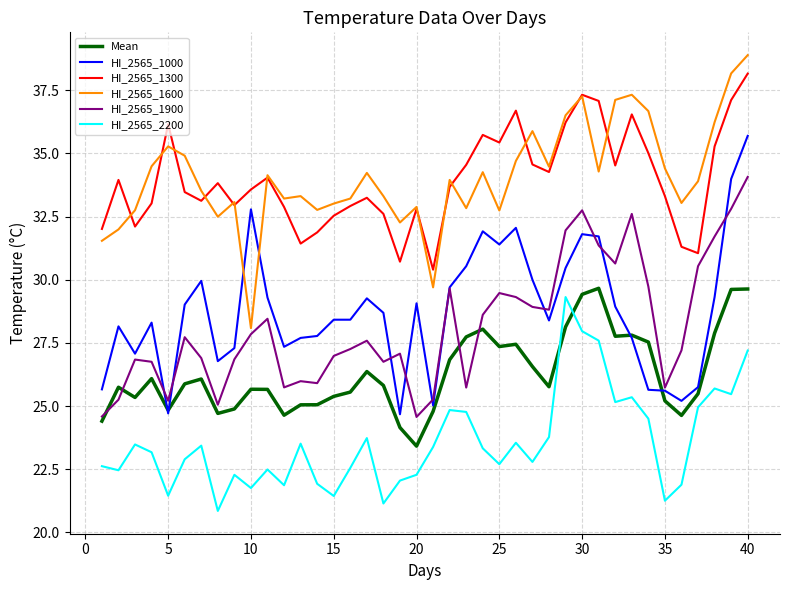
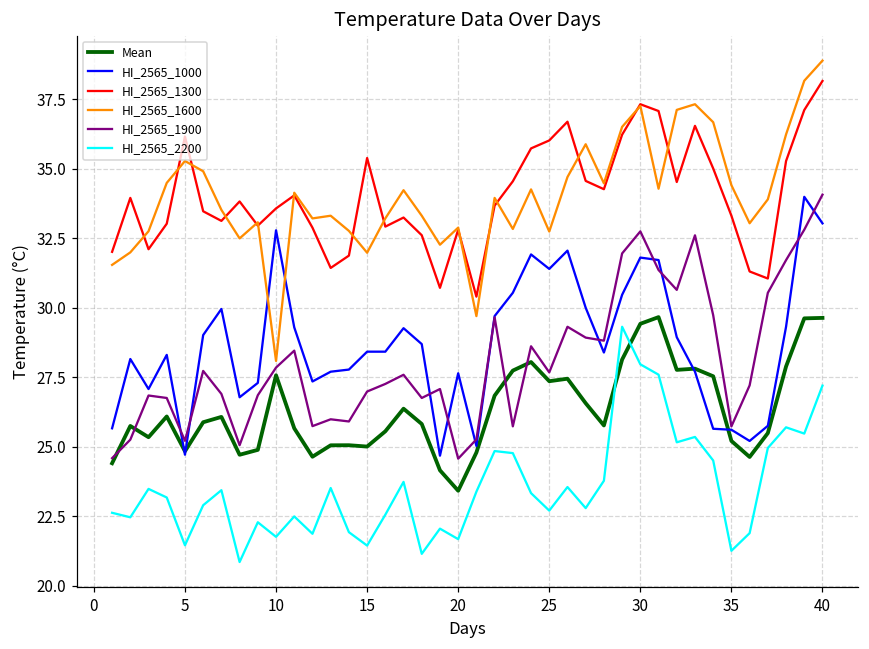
  {
    "Mean": {
      "5": 24.8,
-     "10": 25.7,
-     "15": 25.4,
+     "10": 27.6,
+     "15": 25.0,
      "20": 23.4,
      "25": 27.4,
      "30": 29.4,
      "35": 25.2,
      "40": 29.6
    },
    "HI_2565_1000": {
      "5": 24.7,
      "10": 32.8,
      "15": 28.4,
-     "20": 29.1,
+     "20": 27.6,
      "25": 31.4,
      "30": 31.8,
      "35": 25.6,
-     "40": 35.7
+     "40": 33.0
    },
    "HI_2565_1300": {
      "10": 33.6,
-     "15": 32.5,
-     "25": 35.4,
+     "15": 35.4,
+     "25": 36.0,
      "35": 33.3,
      "40": 38.2
    },
    "HI_2565_1600": {
      "5": 35.3,
      "10": 28.1,
-     "15": 33.0,
+     "15": 32.0,
      "25": 32.7,
      "35": 34.4,
      "40": 38.9
    },
    "HI_2565_1900": {
      "5": 25.2,
      "10": 27.8,
      "15": 27.0,
      "20": 24.6,
-     "25": 29.5,
+     "25": 27.7,
      "30": 32.7,
      "35": 25.7,
      "40": 34.1
    },
    "HI_2565_2200": {
      "5": 21.5,
      "10": 21.8,
      "15": 21.4,
-     "20": 22.3,
+     "20": 21.7,
      "25": 22.7,
      "30": 28.0,
      "35": 21.3,
      "40": 27.2
    }
  }
